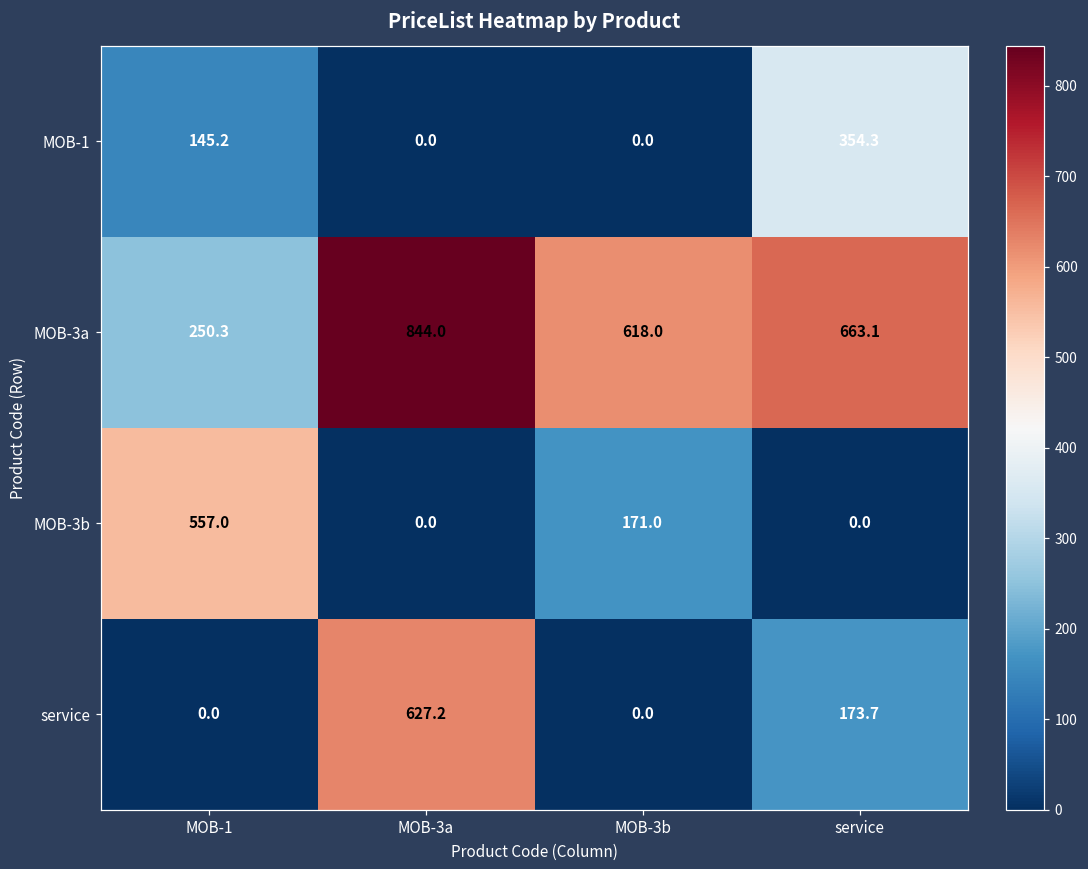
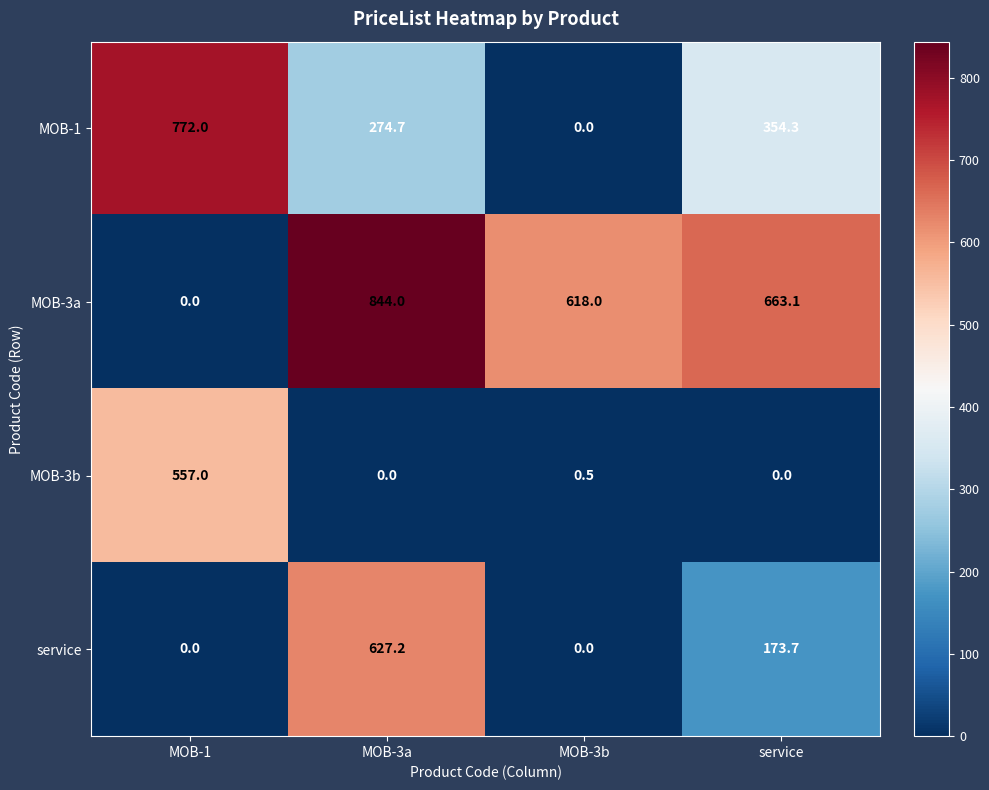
  {
    "MOB-1": {
-     "MOB-1": 145.2,
-     "MOB-3a": 0.0,
+     "MOB-1": 772.0,
+     "MOB-3a": 274.7,
      "MOB-3b": 0.0
    },
    "MOB-3a": {
-     "MOB-1": 250.3,
+     "MOB-1": 0.0,
      "MOB-3a": 844.0,
      "MOB-3b": 618.0,
      "service": 663.1
    },
    "MOB-3b": {
      "MOB-1": 557.0,
      "MOB-3a": 0.0,
-     "MOB-3b": 171.0,
+     "MOB-3b": 0.5,
      "service": 0.0
    },
    "service": {
      "MOB-1": 0.0,
      "MOB-3a": 627.2,
      "MOB-3b": 0.0,
      "service": 173.7
    }
  }
